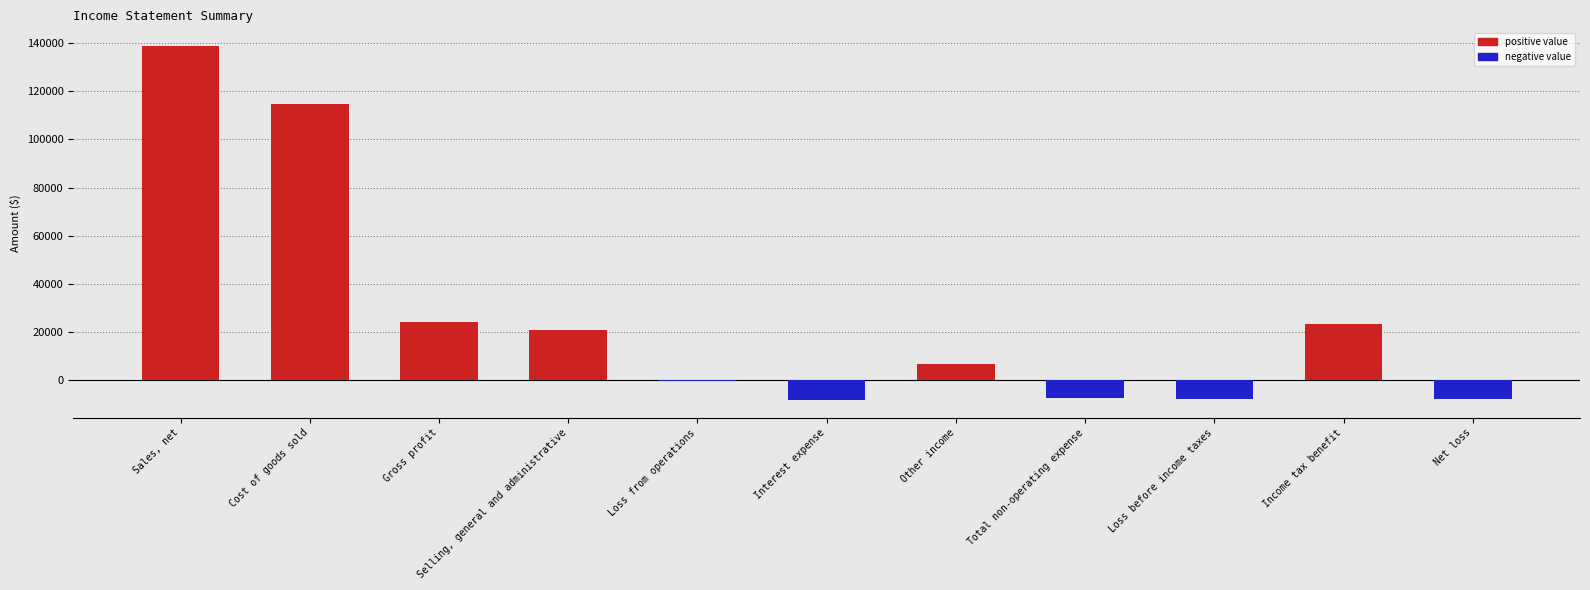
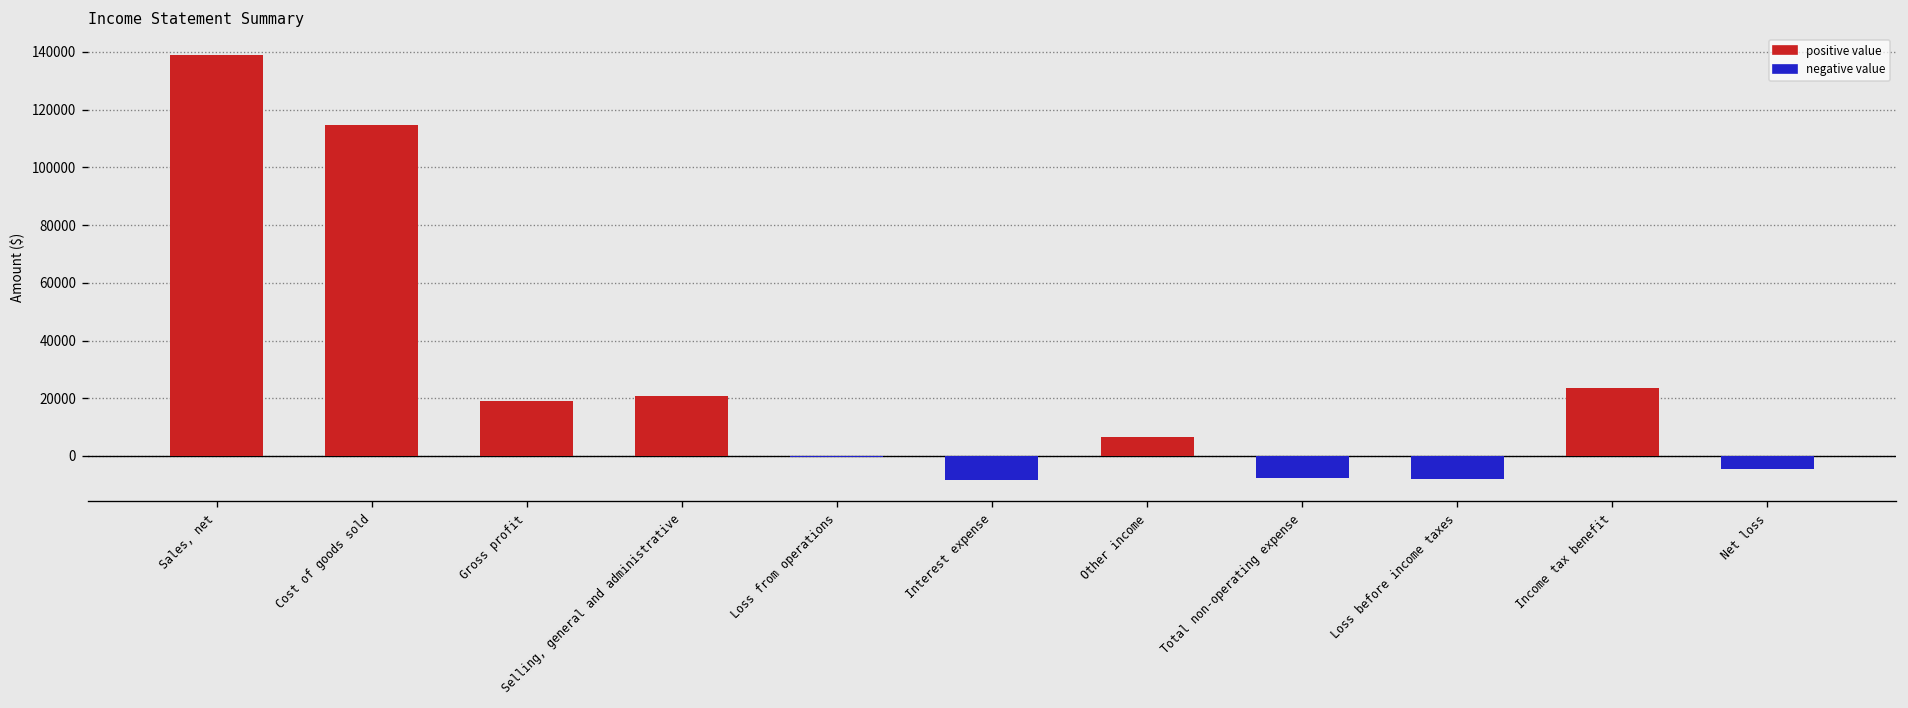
  {
    "Sales, net": 139000,
    "Cost of goods sold": 115000,
-   "Gross profit": 24000,
+   "Gross profit": 19000,
    "Selling, general and administrative": 21000,
    "Interest expense": -8000,
    "Other income": 7000,
    "Total non-operating expense": -8000,
    "Loss before income taxes": -8000,
    "Income tax benefit": 23000,
-   "Net loss": -8000
+   "Net loss": -4000
  }
